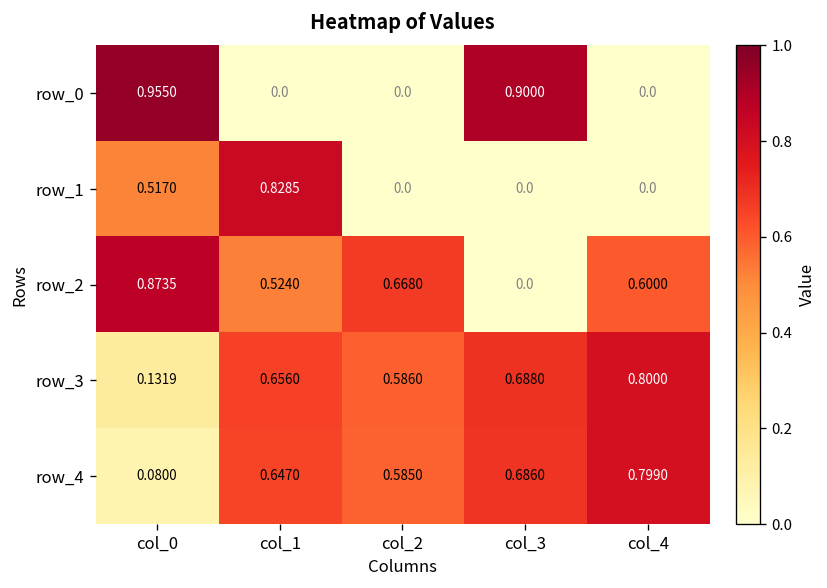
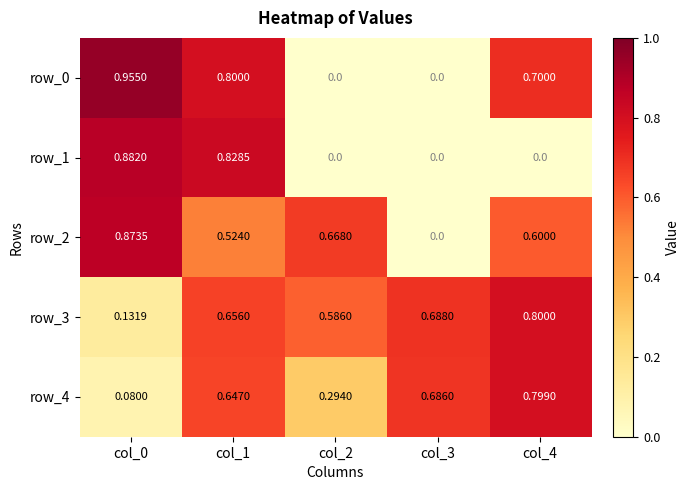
  {
    "row_0": {
      "col_0": 0.9550,
-     "col_1": 0.0,
+     "col_1": 0.8000,
      "col_2": 0.0,
-     "col_3": 0.9000,
-     "col_4": 0.0
+     "col_3": 0.0,
+     "col_4": 0.7000
    },
    "row_1": {
-     "col_0": 0.5170,
+     "col_0": 0.8820,
      "col_1": 0.8285,
      "col_2": 0.0,
      "col_3": 0.0,
      "col_4": 0.0
    },
    "row_2": {
      "col_0": 0.8735,
      "col_1": 0.5240,
      "col_2": 0.6680,
      "col_3": 0.0,
      "col_4": 0.6000
    },
    "row_3": {
      "col_0": 0.1319,
      "col_1": 0.6560,
      "col_2": 0.5860,
      "col_3": 0.6880,
      "col_4": 0.8000
    },
    "row_4": {
      "col_0": 0.0800,
      "col_1": 0.6470,
-     "col_2": 0.5850,
+     "col_2": 0.2940,
      "col_3": 0.6860,
      "col_4": 0.7990
    }
  }
